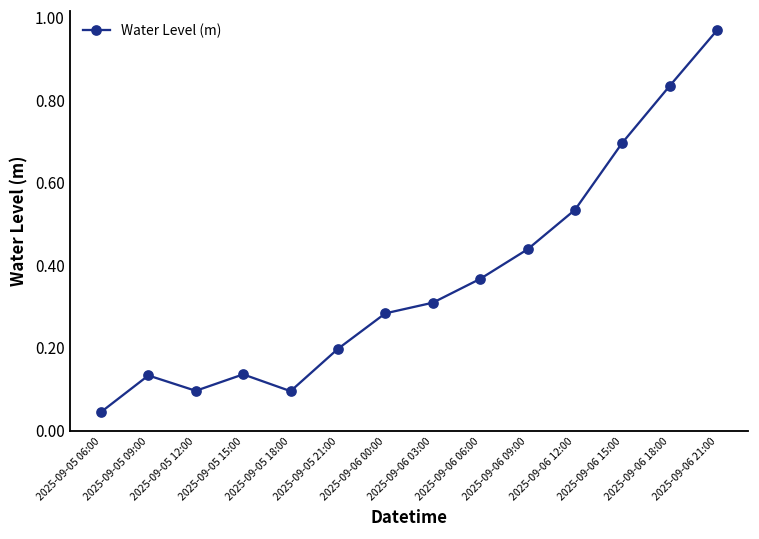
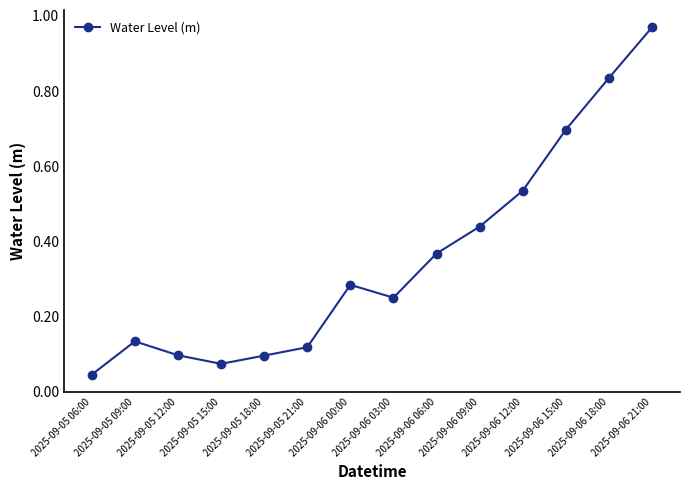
  {
    "2025-09-05 06:00": 0.04,
    "2025-09-05 09:00": 0.13,
    "2025-09-05 12:00": 0.10,
-   "2025-09-05 15:00": 0.14,
+   "2025-09-05 15:00": 0.07,
    "2025-09-05 18:00": 0.10,
-   "2025-09-05 21:00": 0.20,
+   "2025-09-05 21:00": 0.12,
    "2025-09-06 00:00": 0.28,
-   "2025-09-06 03:00": 0.31,
+   "2025-09-06 03:00": 0.25,
    "2025-09-06 06:00": 0.37,
    "2025-09-06 09:00": 0.44,
    "2025-09-06 12:00": 0.53,
    "2025-09-06 15:00": 0.70,
    "2025-09-06 18:00": 0.83,
    "2025-09-06 21:00": 0.97
  }
